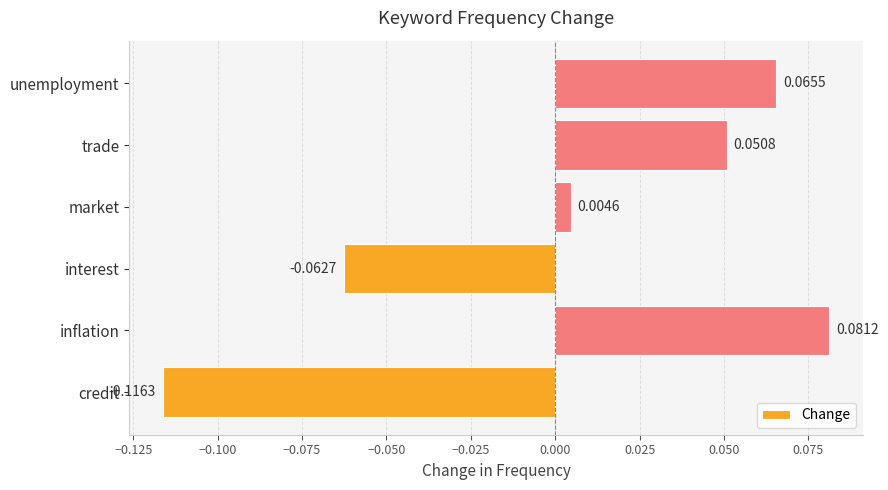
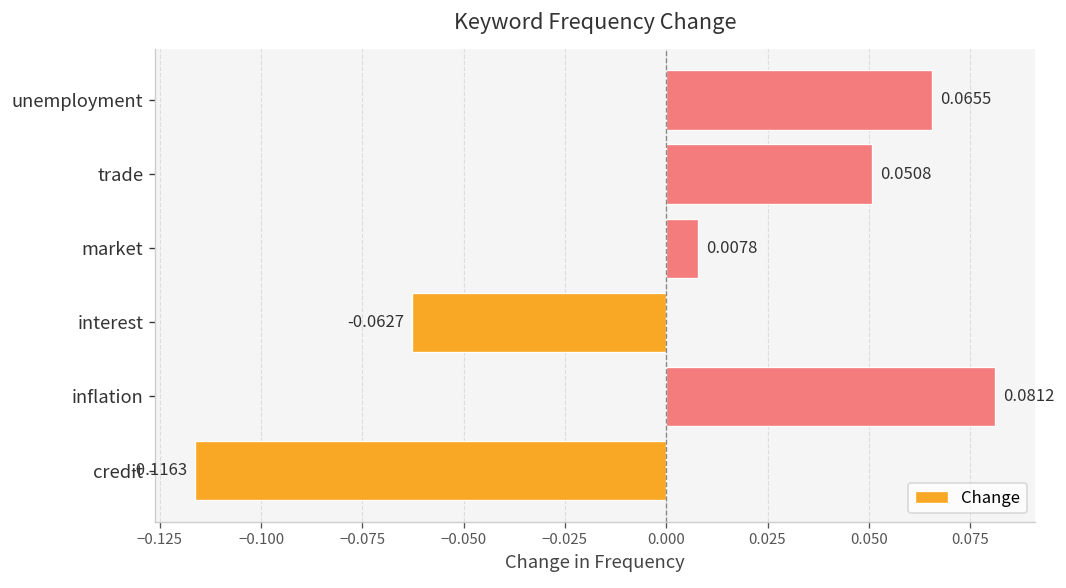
  {
    "unemployment": 0.0655,
    "trade": 0.0508,
-   "market": 0.0046,
+   "market": 0.0078,
    "interest": -0.0627,
    "inflation": 0.0812,
    "credit": -0.1163
  }
